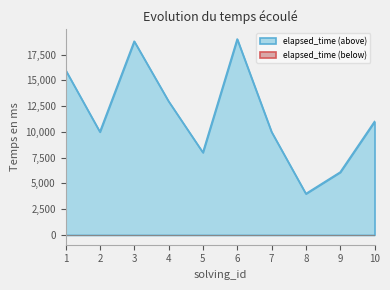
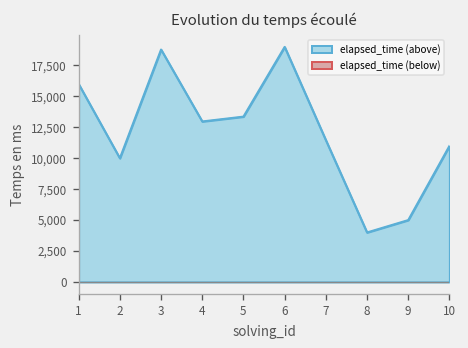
  {
    "1": "16,000",
    "2": "10,000",
    "3": "18,800",
    "4": "13,000",
-   "5": "8,000",
+   "5": "13,400",
    "6": "19,000",
-   "7": "10,000",
+   "7": "11,500",
    "8": "4,000",
-   "9": "6,100",
+   "9": "5,000",
    "10": "11,000"
  }
